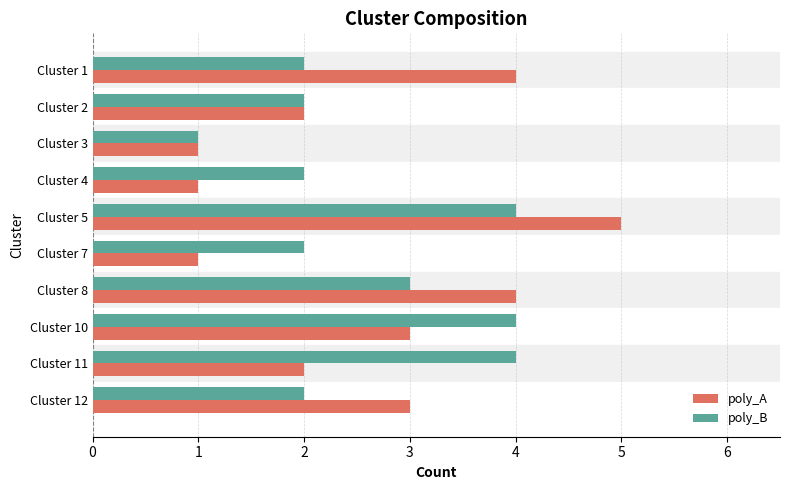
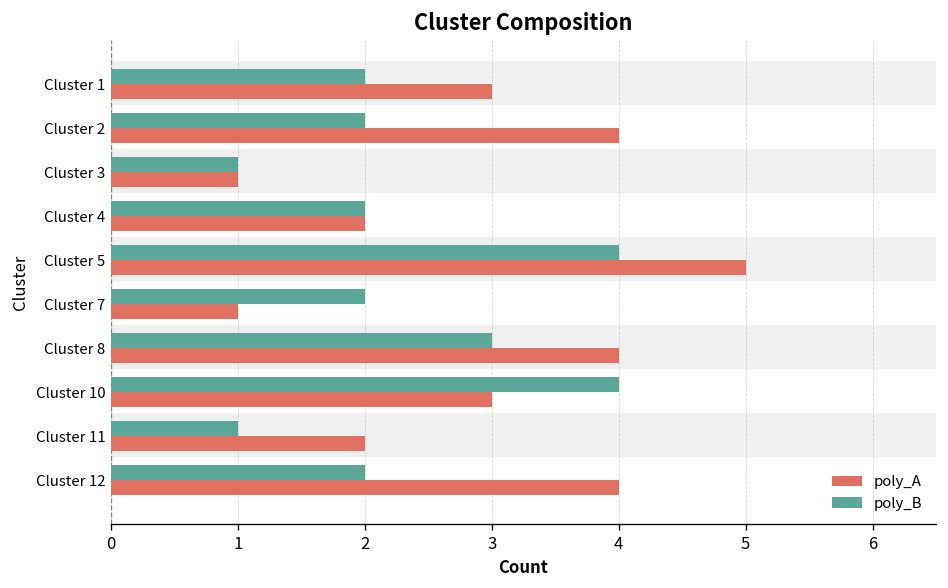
  {
    "poly_A": {
-     "Cluster 1": 4,
-     "Cluster 2": 2,
+     "Cluster 1": 3,
+     "Cluster 2": 4,
      "Cluster 3": 1,
-     "Cluster 4": 1,
+     "Cluster 4": 2,
      "Cluster 5": 5,
      "Cluster 7": 1,
      "Cluster 8": 4,
      "Cluster 10": 3,
      "Cluster 11": 2,
-     "Cluster 12": 3
+     "Cluster 12": 4
    },
    "poly_B": {
      "Cluster 1": 2,
      "Cluster 2": 2,
      "Cluster 3": 1,
      "Cluster 4": 2,
      "Cluster 5": 4,
      "Cluster 7": 2,
      "Cluster 8": 3,
      "Cluster 10": 4,
-     "Cluster 11": 4,
+     "Cluster 11": 1,
      "Cluster 12": 2
    }
  }
